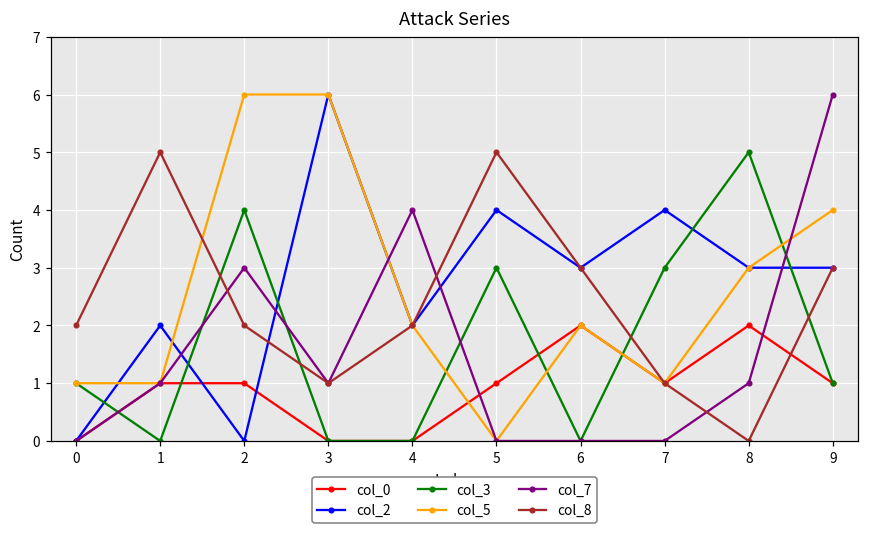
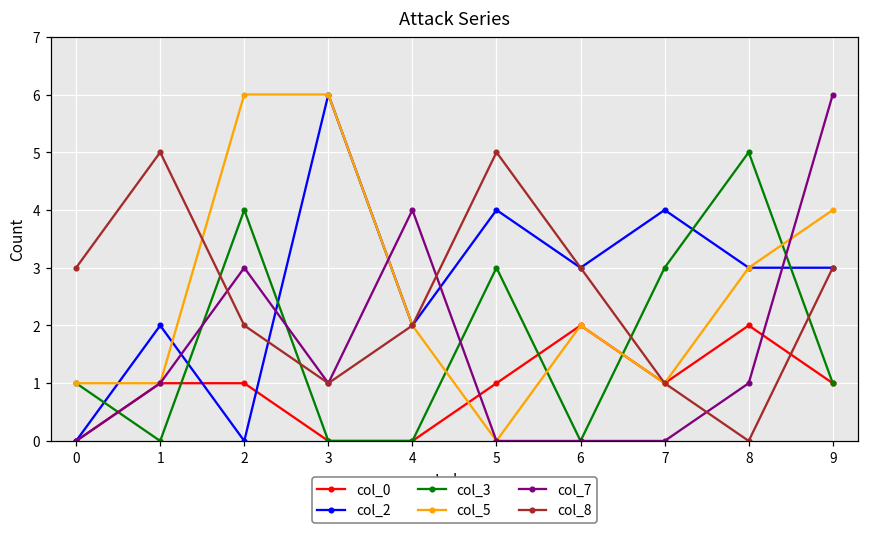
  {
    "col_0": {
      "2": 1,
      "5": 1,
      "8": 2
    },
    "col_2": {
      "1": 2,
      "2": 0,
      "5": 4,
      "7": 4
    },
    "col_3": {
      "1": 0,
      "2": 4,
      "5": 3,
      "7": 3,
      "8": 5
    },
    "col_5": {
      "2": 6,
      "9": 4
    },
    "col_7": {
      "2": 3,
      "4": 4,
      "7": 0,
      "8": 1,
      "9": 6
    },
    "col_8": {
-     "0": 2,
+     "0": 3,
      "1": 5,
      "2": 2,
      "5": 5,
      "8": 0
    }
  }
